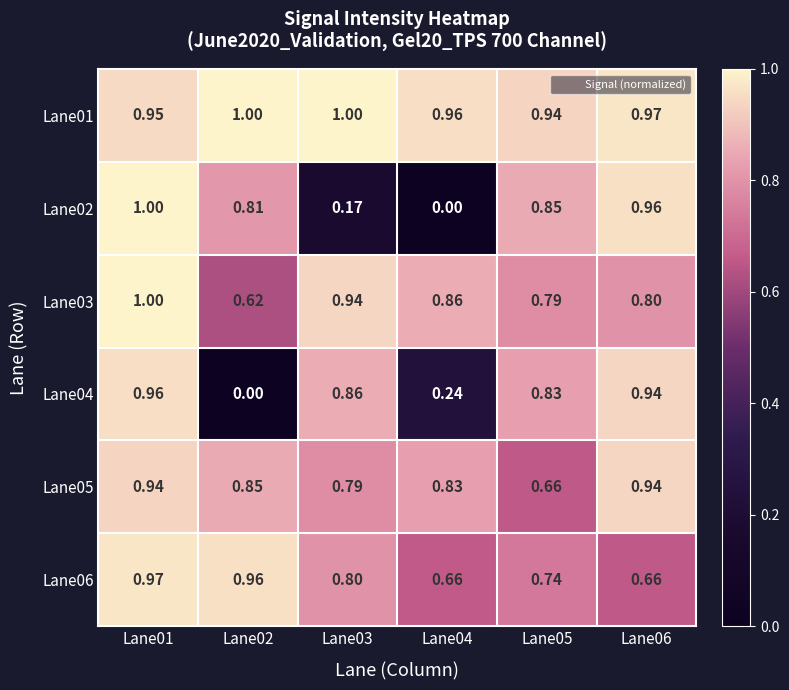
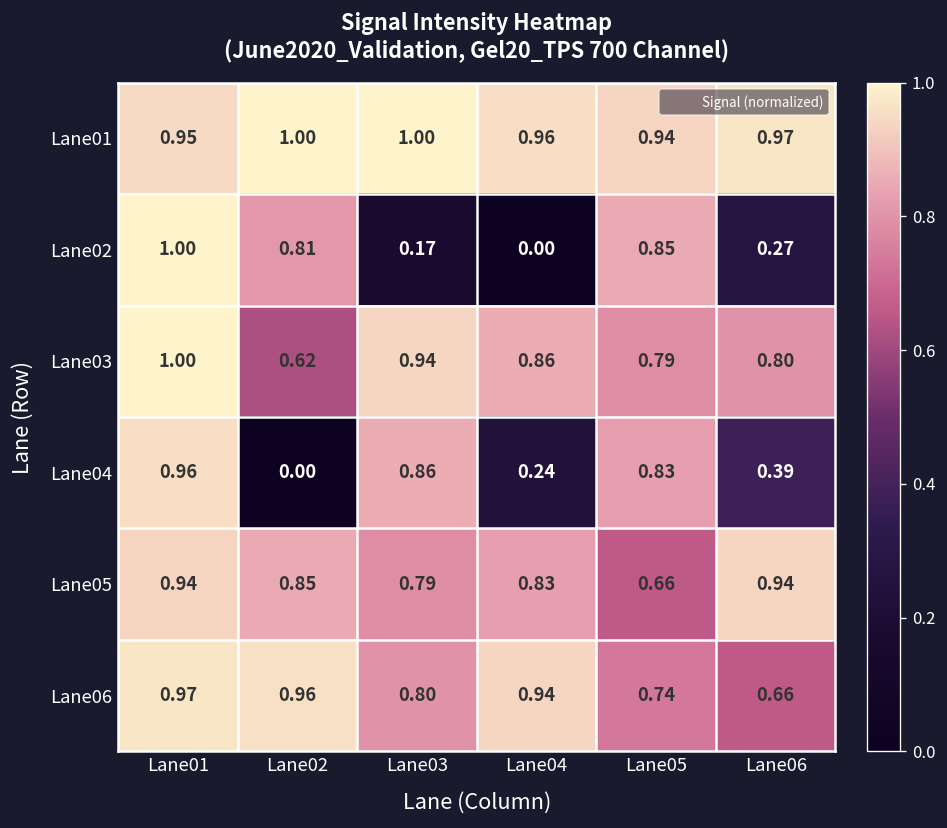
  {
    "Lane01": {
      "Lane01": 0.95,
      "Lane02": 1.00,
      "Lane03": 1.00,
      "Lane04": 0.96,
      "Lane05": 0.94,
      "Lane06": 0.97
    },
    "Lane02": {
      "Lane01": 1.00,
      "Lane02": 0.81,
      "Lane03": 0.17,
      "Lane04": 0.00,
      "Lane05": 0.85,
-     "Lane06": 0.96
+     "Lane06": 0.27
    },
    "Lane03": {
      "Lane01": 1.00,
      "Lane02": 0.62,
      "Lane03": 0.94,
      "Lane04": 0.86,
      "Lane05": 0.79,
      "Lane06": 0.80
    },
    "Lane04": {
      "Lane01": 0.96,
      "Lane02": 0.00,
      "Lane03": 0.86,
      "Lane04": 0.24,
      "Lane05": 0.83,
-     "Lane06": 0.94
+     "Lane06": 0.39
    },
    "Lane05": {
      "Lane01": 0.94,
      "Lane02": 0.85,
      "Lane03": 0.79,
      "Lane04": 0.83,
      "Lane05": 0.66,
      "Lane06": 0.94
    },
    "Lane06": {
      "Lane01": 0.97,
      "Lane02": 0.96,
      "Lane03": 0.80,
-     "Lane04": 0.66,
+     "Lane04": 0.94,
      "Lane05": 0.74,
      "Lane06": 0.66
    }
  }
